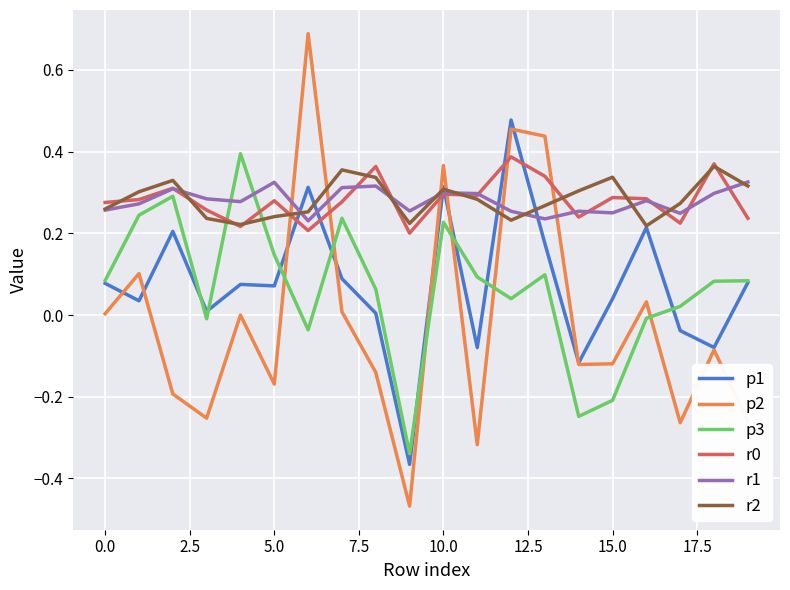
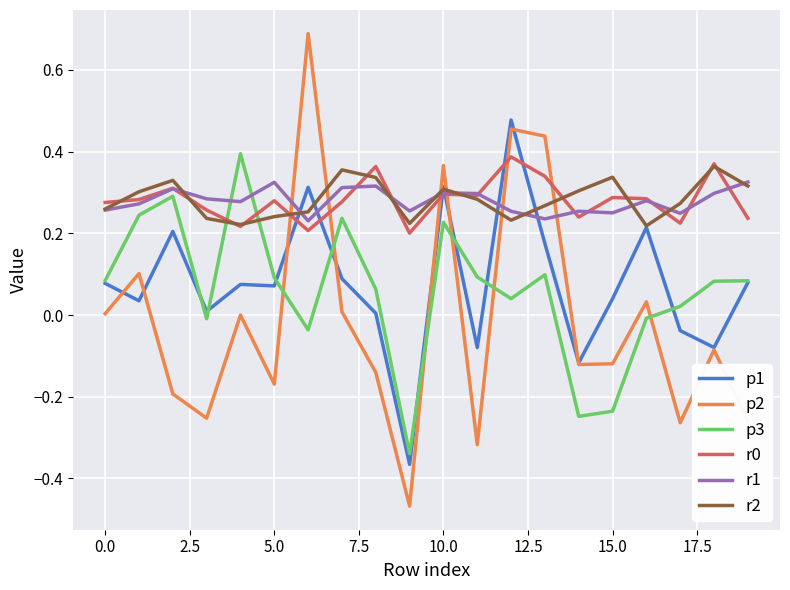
  {
    "p1": {
      "0.0": 0.08,
      "5.0": 0.07,
      "15.0": 0.04
    },
    "p3": {
      "0.0": 0.08,
-     "5.0": 0.15,
+     "5.0": 0.09,
      "10.0": 0.23,
-     "15.0": -0.21
+     "15.0": -0.24
    },
    "r1": {
      "5.0": 0.32,
      "15.0": 0.25
    },
    "r2": {
      "5.0": 0.24,
      "15.0": 0.34
    }
  }
